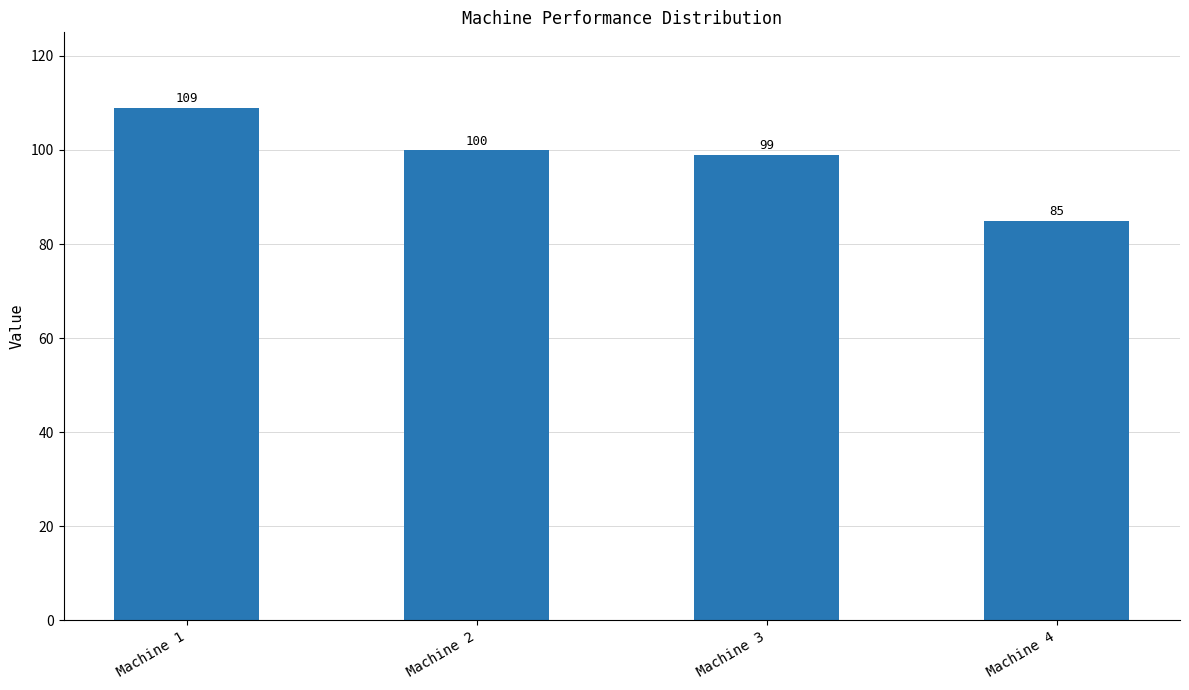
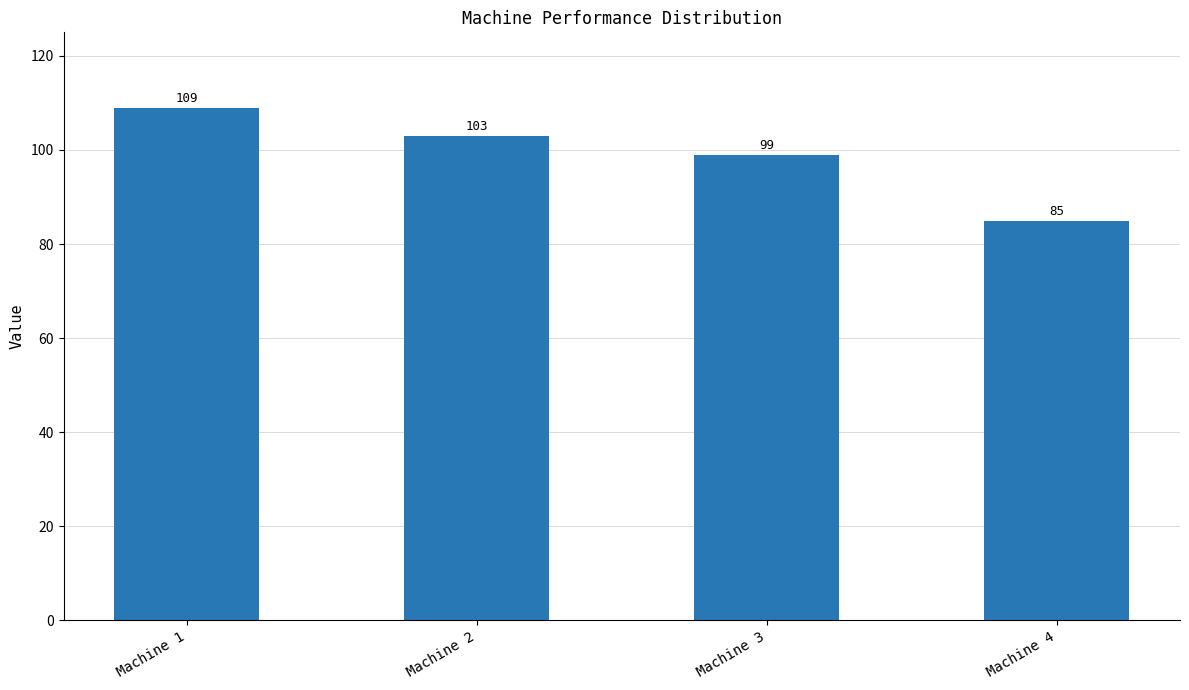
  {
    "Machine 1": 109,
-   "Machine 2": 100,
+   "Machine 2": 103,
    "Machine 3": 99,
    "Machine 4": 85
  }
